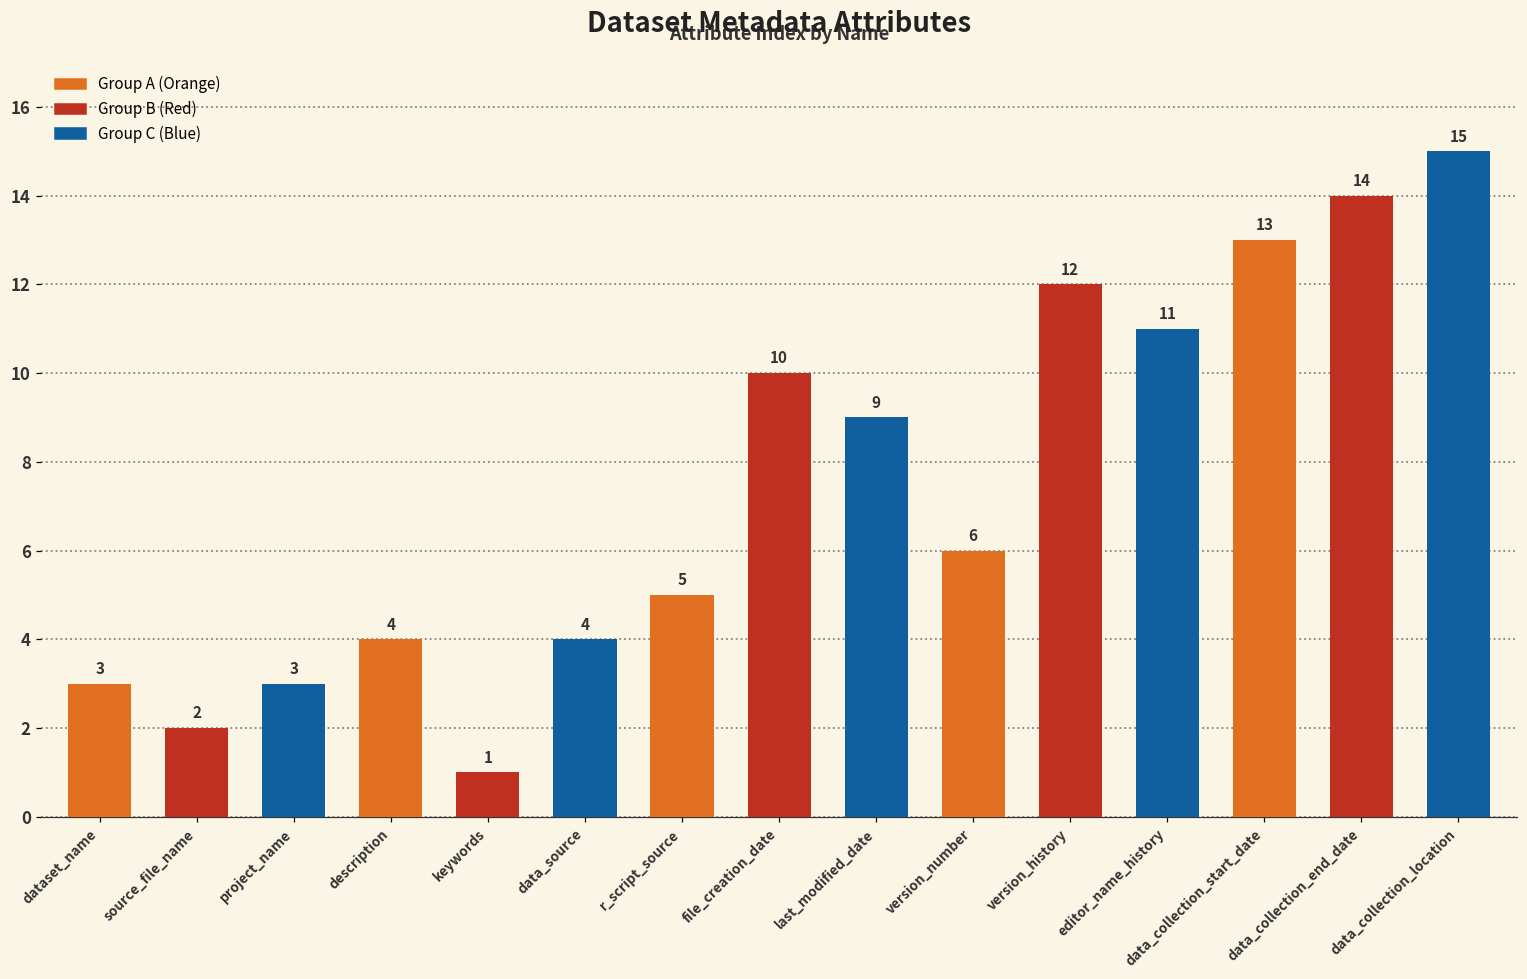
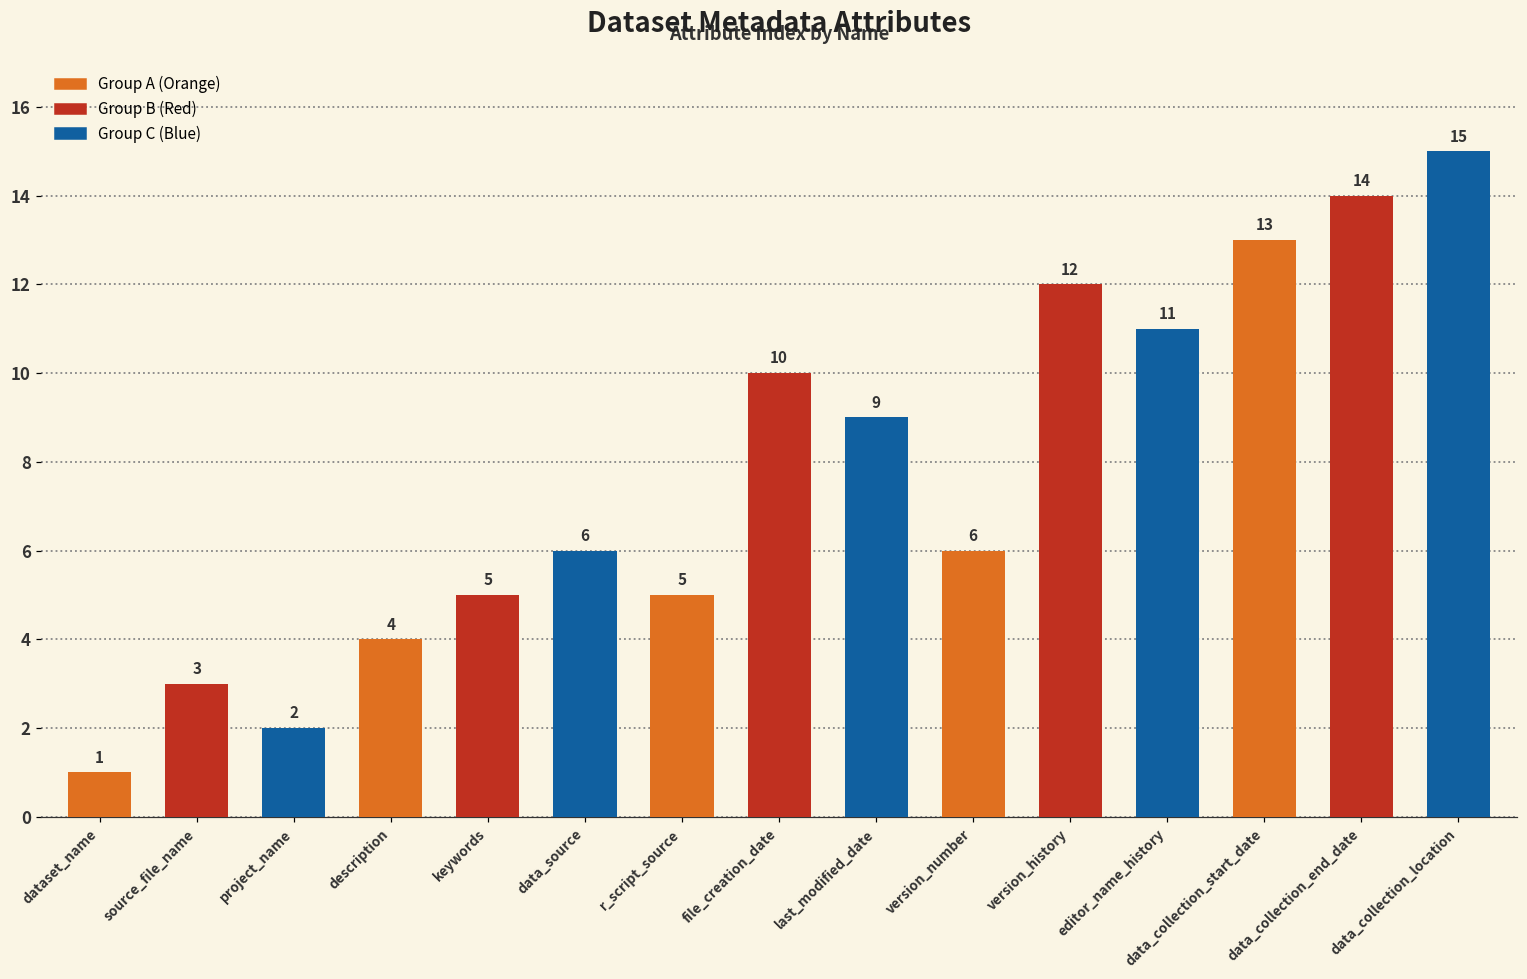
  {
-   "dataset_name": 3,
-   "source_file_name": 2,
-   "project_name": 3,
+   "dataset_name": 1,
+   "source_file_name": 3,
+   "project_name": 2,
    "description": 4,
-   "keywords": 1,
-   "data_source": 4,
+   "keywords": 5,
+   "data_source": 6,
    "r_script_source": 5,
    "file_creation_date": 10,
    "last_modified_date": 9,
    "version_number": 6,
    "version_history": 12,
    "editor_name_history": 11,
    "data_collection_start_date": 13,
    "data_collection_end_date": 14,
    "data_collection_location": 15
  }
